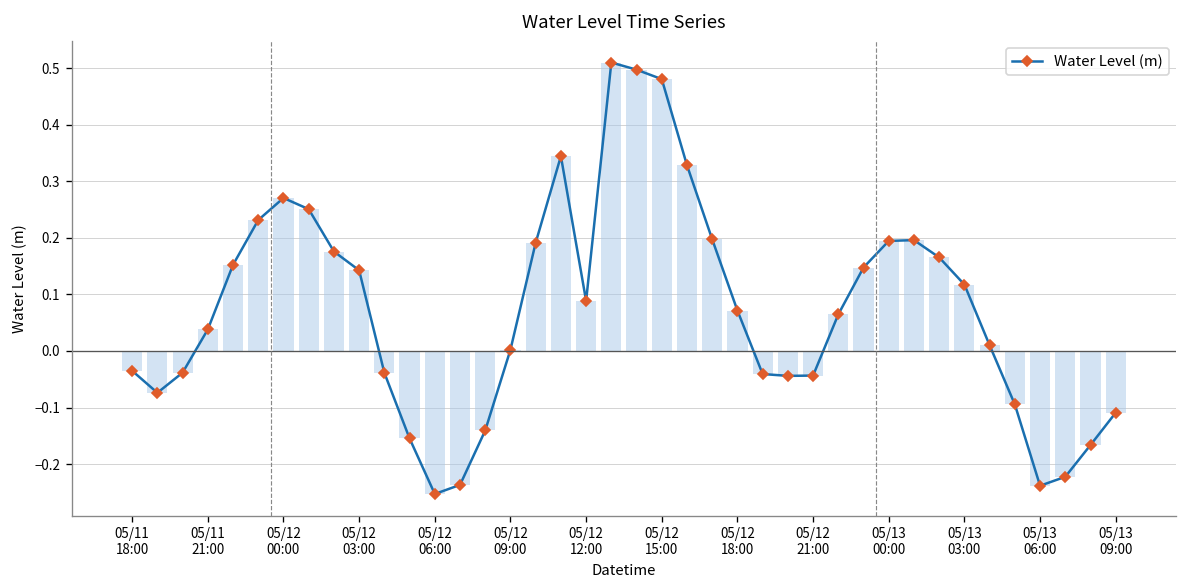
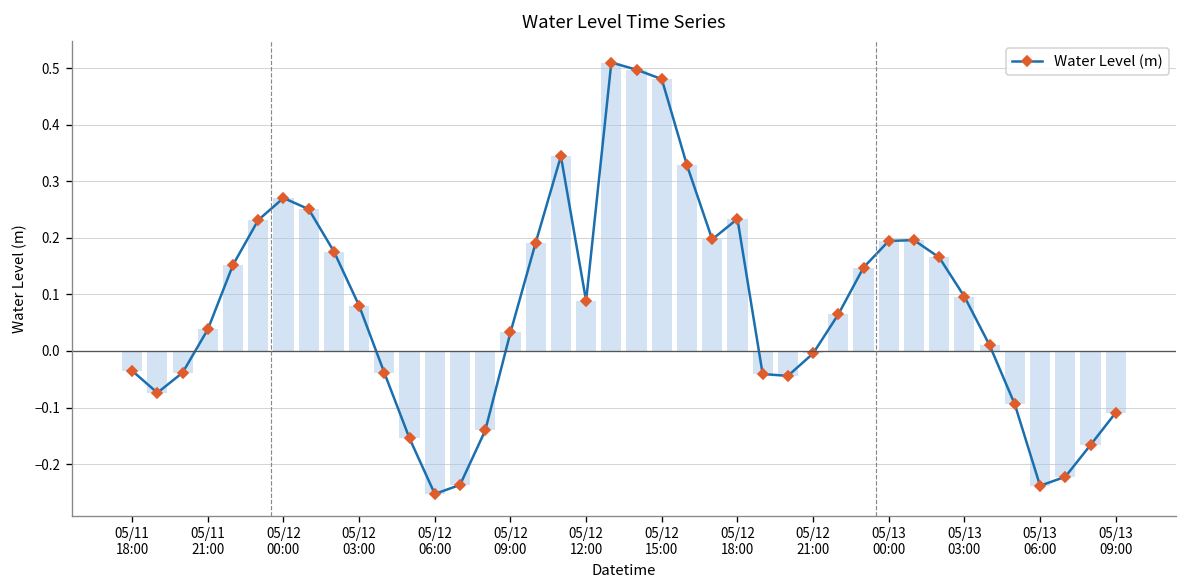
  {
    "05/11 18:00": -0.03,
    "05/11 21:00": 0.04,
    "05/12 00:00": 0.27,
-   "05/12 03:00": 0.14,
+   "05/12 03:00": 0.08,
    "05/12 06:00": -0.25,
-   "05/12 09:00": 0.00,
+   "05/12 09:00": 0.03,
    "05/12 12:00": 0.09,
    "05/12 15:00": 0.48,
-   "05/12 18:00": 0.07,
-   "05/12 21:00": -0.04,
+   "05/12 18:00": 0.23,
+   "05/12 21:00": 0.00,
    "05/13 00:00": 0.19,
-   "05/13 03:00": 0.12,
+   "05/13 03:00": 0.10,
    "05/13 06:00": -0.24,
    "05/13 09:00": -0.11
  }
